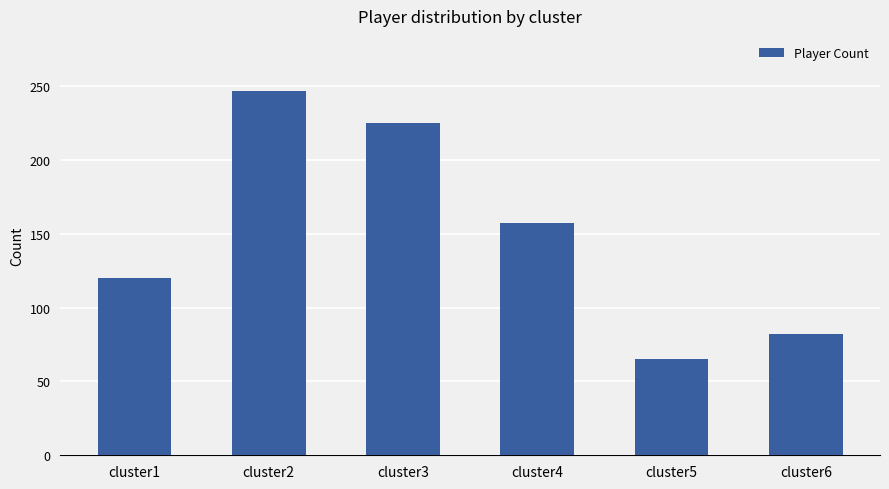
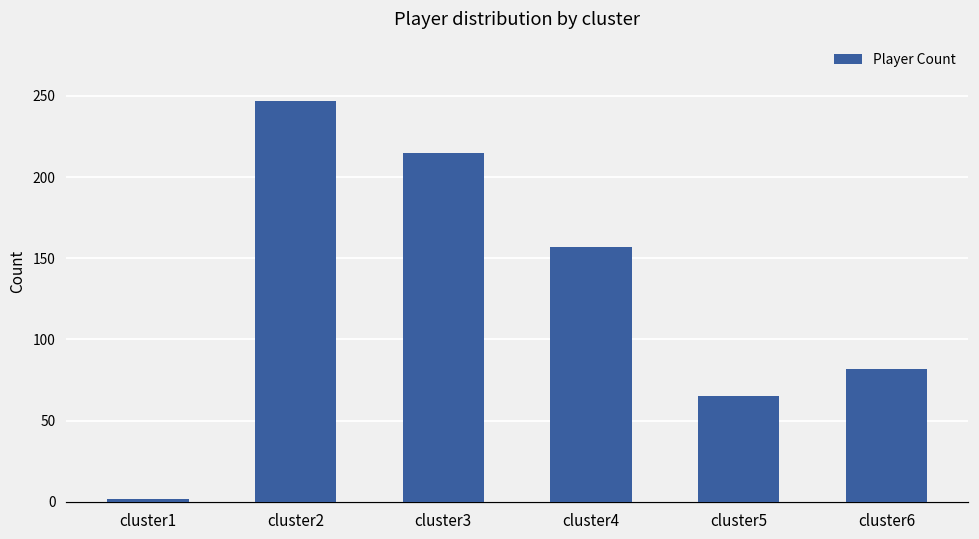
  {
-   "cluster1": 120,
+   "cluster1": 2,
    "cluster2": 247,
-   "cluster3": 225,
+   "cluster3": 215,
    "cluster4": 157,
    "cluster5": 65,
    "cluster6": 82
  }
